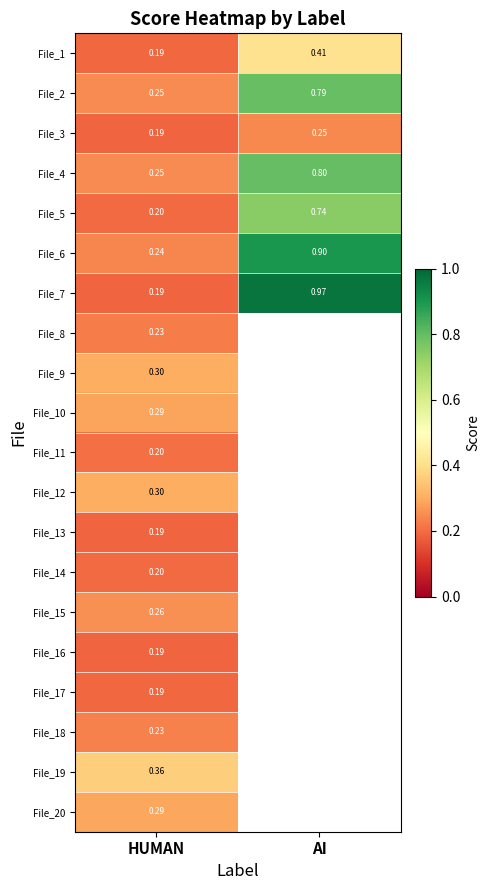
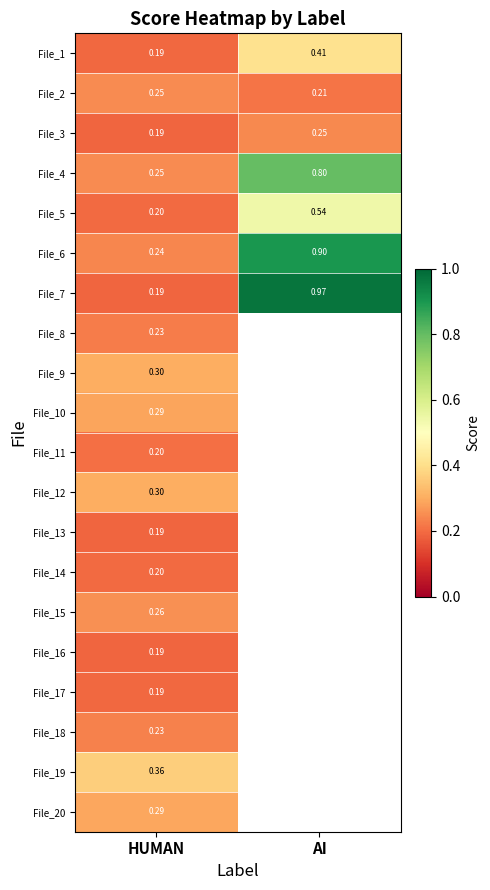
  {
    "File_1": {
      "HUMAN": 0.19,
      "AI": 0.41
    },
    "File_2": {
      "HUMAN": 0.25,
-     "AI": 0.79
+     "AI": 0.21
    },
    "File_3": {
      "HUMAN": 0.19,
      "AI": 0.25
    },
    "File_4": {
      "HUMAN": 0.25,
      "AI": 0.80
    },
    "File_5": {
      "HUMAN": 0.20,
-     "AI": 0.74
+     "AI": 0.54
    },
    "File_6": {
      "HUMAN": 0.24,
      "AI": 0.90
    },
    "File_7": {
      "HUMAN": 0.19,
      "AI": 0.97
    },
    "File_8": {
      "HUMAN": 0.23
    },
    "File_9": {
      "HUMAN": 0.30
    },
    "File_10": {
      "HUMAN": 0.29
    },
    "File_11": {
      "HUMAN": 0.20
    },
    "File_12": {
      "HUMAN": 0.30
    },
    "File_13": {
      "HUMAN": 0.19
    },
    "File_14": {
      "HUMAN": 0.20
    },
    "File_15": {
      "HUMAN": 0.26
    },
    "File_16": {
      "HUMAN": 0.19
    },
    "File_17": {
      "HUMAN": 0.19
    },
    "File_18": {
      "HUMAN": 0.23
    },
    "File_19": {
      "HUMAN": 0.36
    },
    "File_20": {
      "HUMAN": 0.29
    }
  }
